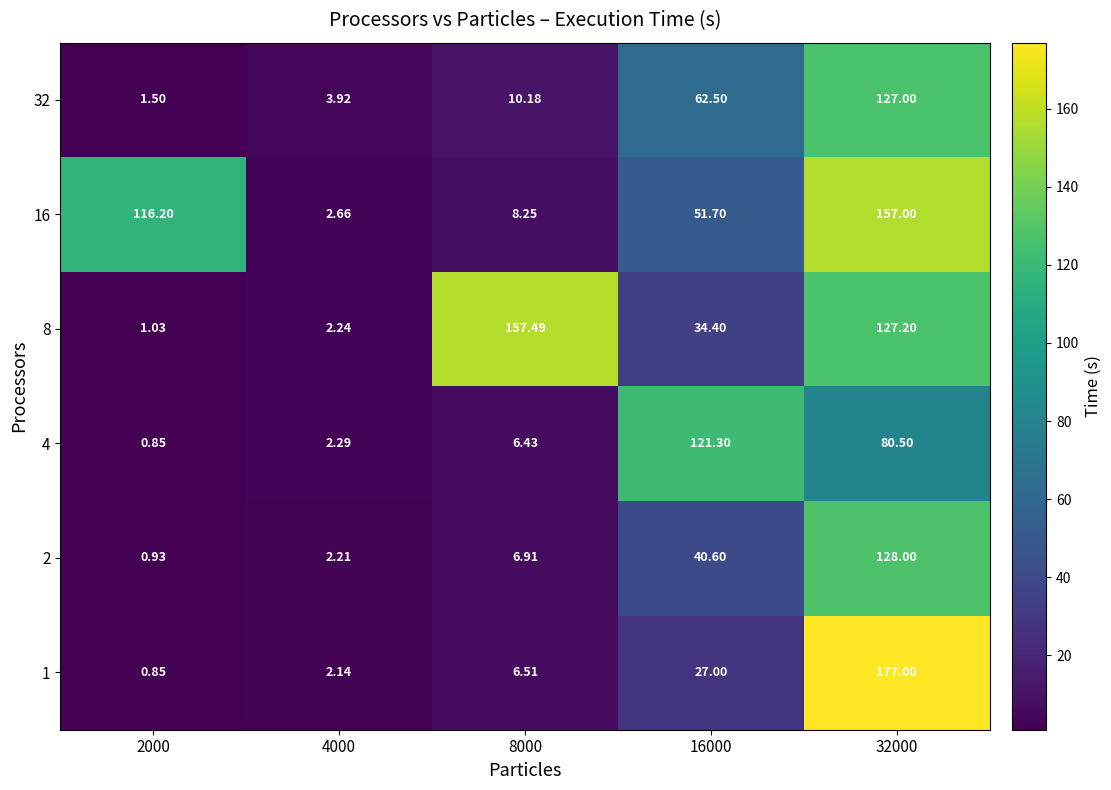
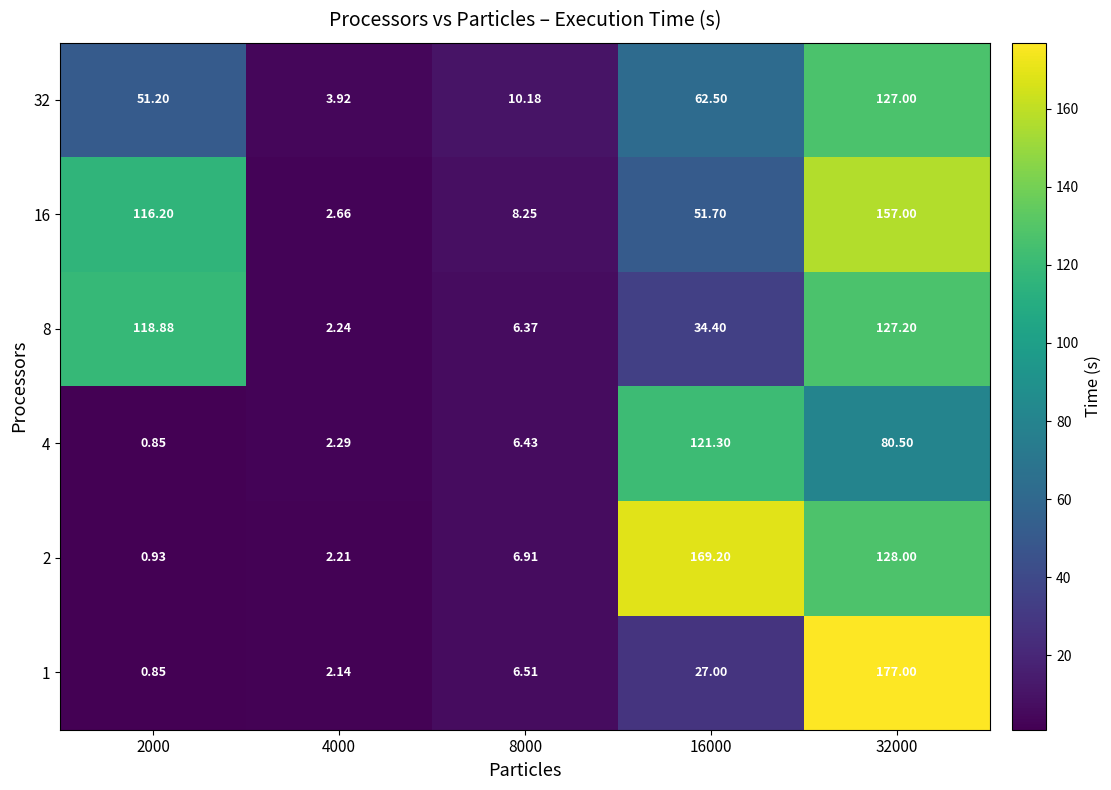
  {
    "32": {
-     "2000": 1.50,
+     "2000": 51.20,
      "4000": 3.92,
      "8000": 10.18,
      "16000": 62.50,
      "32000": 127.00
    },
    "16": {
      "2000": 116.20,
      "4000": 2.66,
      "8000": 8.25,
      "16000": 51.70,
      "32000": 157.00
    },
    "8": {
-     "2000": 1.03,
+     "2000": 118.88,
      "4000": 2.24,
-     "8000": 157.49,
+     "8000": 6.37,
      "16000": 34.40,
      "32000": 127.20
    },
    "4": {
      "2000": 0.85,
      "4000": 2.29,
      "8000": 6.43,
      "16000": 121.30,
      "32000": 80.50
    },
    "2": {
      "2000": 0.93,
      "4000": 2.21,
      "8000": 6.91,
-     "16000": 40.60,
+     "16000": 169.20,
      "32000": 128.00
    },
    "1": {
      "2000": 0.85,
      "4000": 2.14,
      "8000": 6.51,
      "16000": 27.00,
      "32000": 177.00
    }
  }
